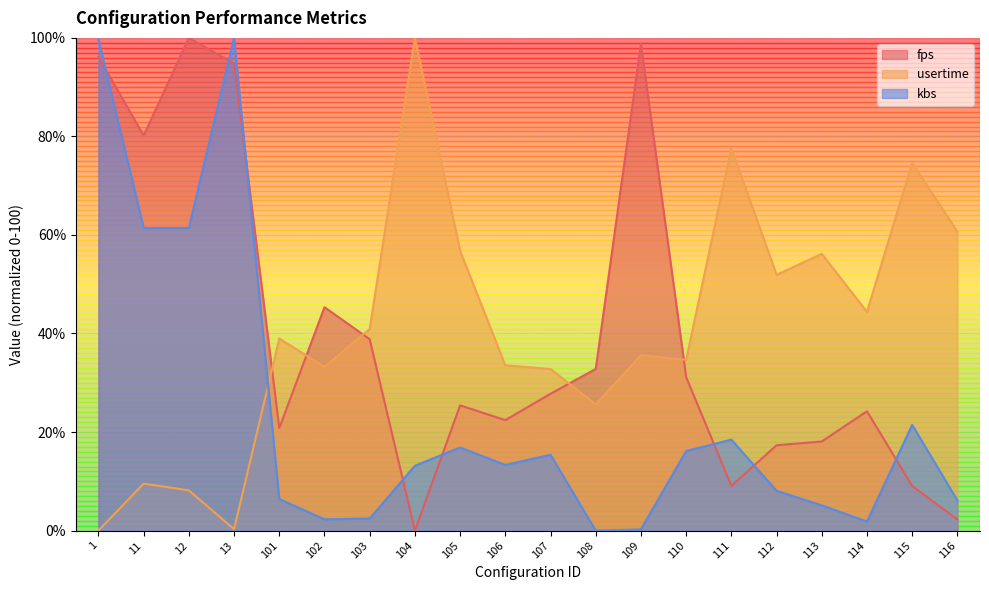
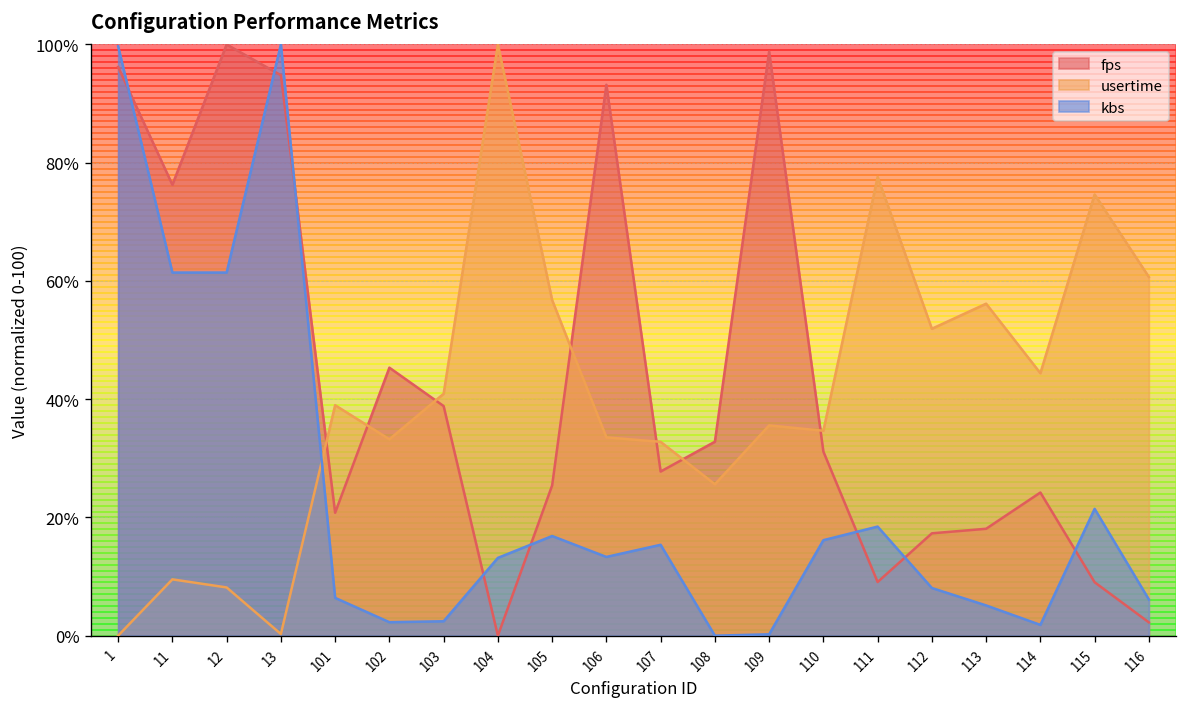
  {
    "fps": {
      "1": "96%",
-     "11": "80%",
+     "11": "76%",
      "12": "100%",
      "13": "95%",
      "101": "21%",
      "102": "45%",
      "103": "39%",
      "104": "0%",
      "105": "25%",
-     "106": "22%",
+     "106": "93%",
      "107": "28%",
      "108": "33%",
      "109": "99%",
      "110": "31%",
      "111": "9%",
      "112": "17%",
      "113": "18%",
      "114": "24%",
      "115": "9%",
      "116": "2%"
    },
    "usertime": {
      "1": "0%",
      "11": "10%",
      "12": "8%",
      "13": "0%",
      "101": "39%",
      "102": "33%",
      "103": "41%",
      "104": "100%",
      "105": "57%",
      "106": "34%",
      "107": "33%",
      "108": "26%",
      "109": "36%",
      "110": "35%",
      "111": "78%",
      "112": "52%",
      "113": "56%",
      "114": "44%",
      "115": "75%",
      "116": "61%"
    },
    "kbs": {
      "1": "100%",
      "11": "61%",
      "12": "61%",
      "13": "100%",
      "101": "6%",
      "102": "2%",
      "103": "2%",
      "104": "13%",
      "105": "17%",
      "106": "13%",
      "107": "15%",
      "108": "0%",
      "109": "0%",
      "110": "16%",
      "111": "18%",
      "112": "8%",
      "113": "5%",
      "114": "2%",
      "115": "21%",
      "116": "6%"
    }
  }
